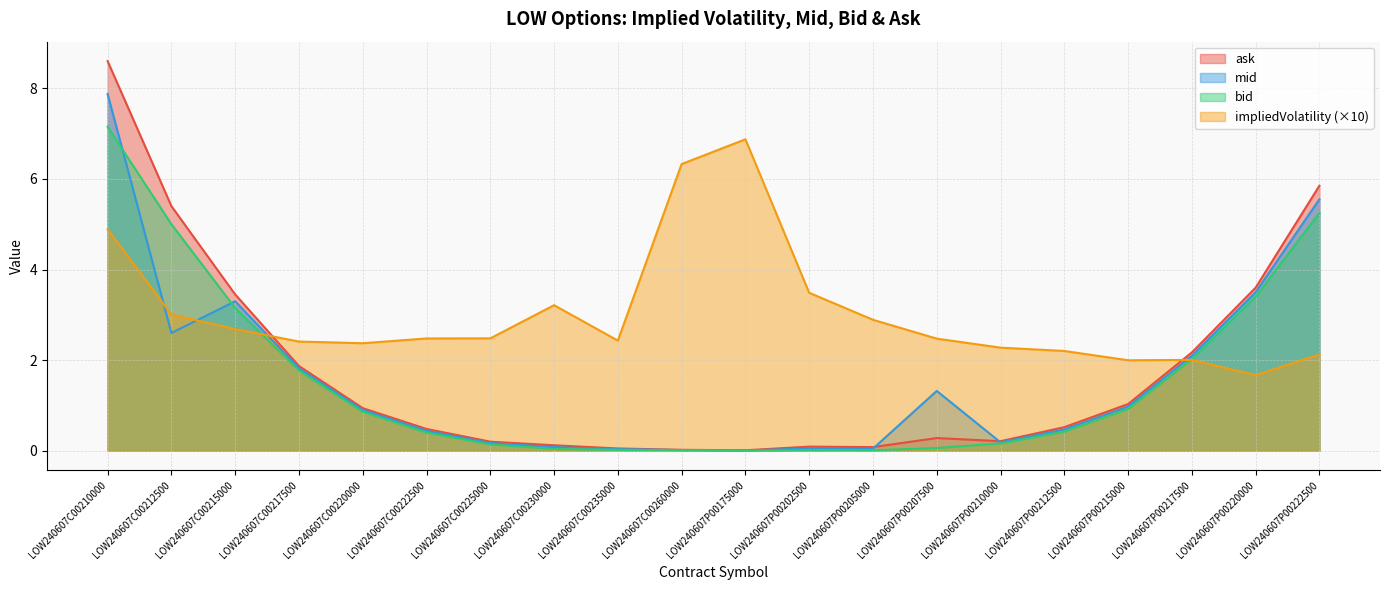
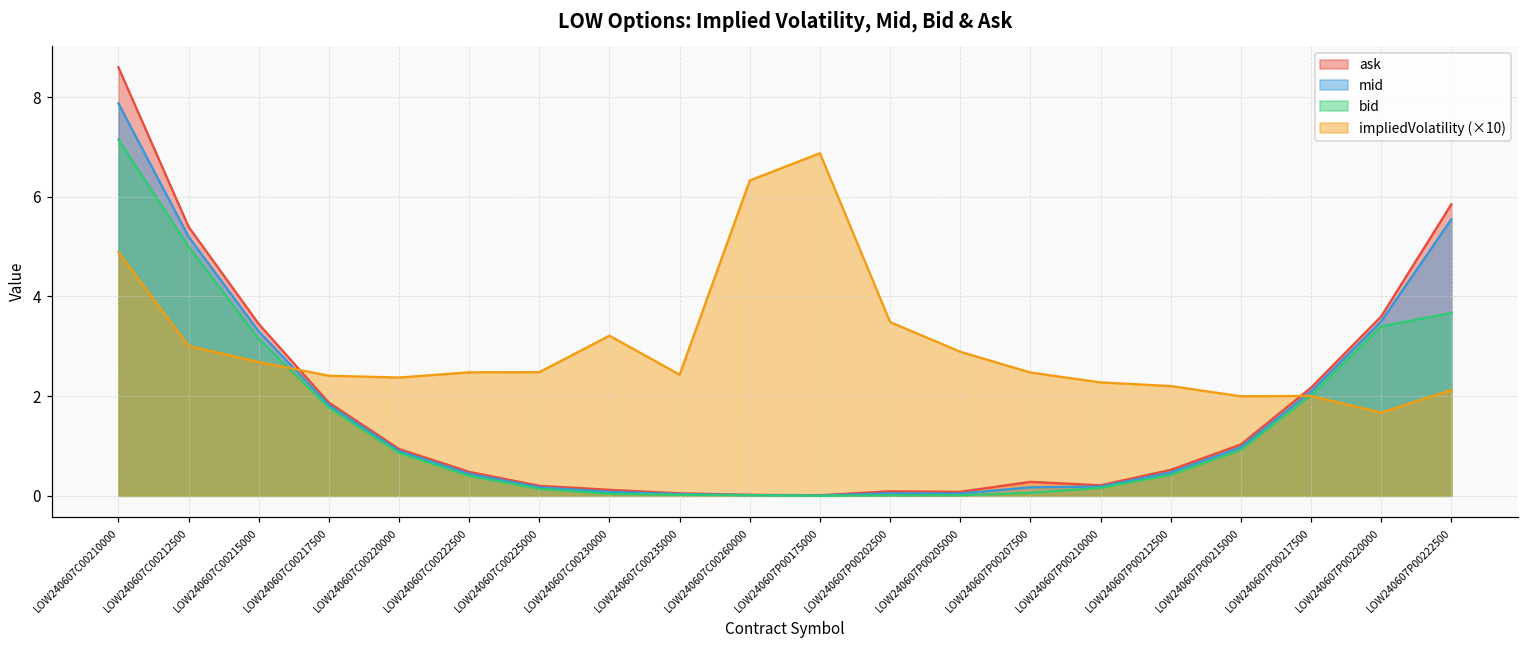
  {
    "ask": {
      "LOW240607C00210000": 8.6,
      "LOW240607C00212500": 5.4,
      "LOW240607C00215000": 3.5,
      "LOW240607P00207500": 0.3,
      "LOW240607P00217500": 2.2,
      "LOW240607P00220000": 3.6,
      "LOW240607P00222500": 5.9
    },
    "mid": {
      "LOW240607C00210000": 7.9,
-     "LOW240607C00212500": 2.6,
+     "LOW240607C00212500": 5.2,
      "LOW240607C00215000": 3.3,
-     "LOW240607P00207500": 1.3,
+     "LOW240607P00207500": 0.2,
      "LOW240607P00217500": 2.1,
      "LOW240607P00220000": 3.5,
      "LOW240607P00222500": 5.6
    },
    "bid": {
      "LOW240607C00210000": 7.2,
      "LOW240607C00212500": 5.0,
      "LOW240607C00215000": 3.2,
      "LOW240607P00207500": 0.1,
      "LOW240607P00220000": 3.4,
-     "LOW240607P00222500": 5.3
+     "LOW240607P00222500": 3.7
    },
    "impliedVolatility (×10)": {
      "LOW240607C00210000": 4.9,
      "LOW240607C00212500": 3.0,
      "LOW240607C00215000": 2.7,
      "LOW240607C00217500": 2.4,
      "LOW240607C00220000": 2.4,
      "LOW240607C00222500": 2.5,
      "LOW240607C00225000": 2.5,
      "LOW240607C00230000": 3.2,
      "LOW240607C00235000": 2.4,
      "LOW240607C00260000": 6.3,
      "LOW240607P00175000": 6.9,
      "LOW240607P00202500": 3.5,
      "LOW240607P00205000": 2.9,
      "LOW240607P00207500": 2.5,
      "LOW240607P00210000": 2.3,
      "LOW240607P00212500": 2.2,
      "LOW240607P00215000": 2.0,
      "LOW240607P00220000": 1.7,
      "LOW240607P00222500": 2.1
    }
  }
